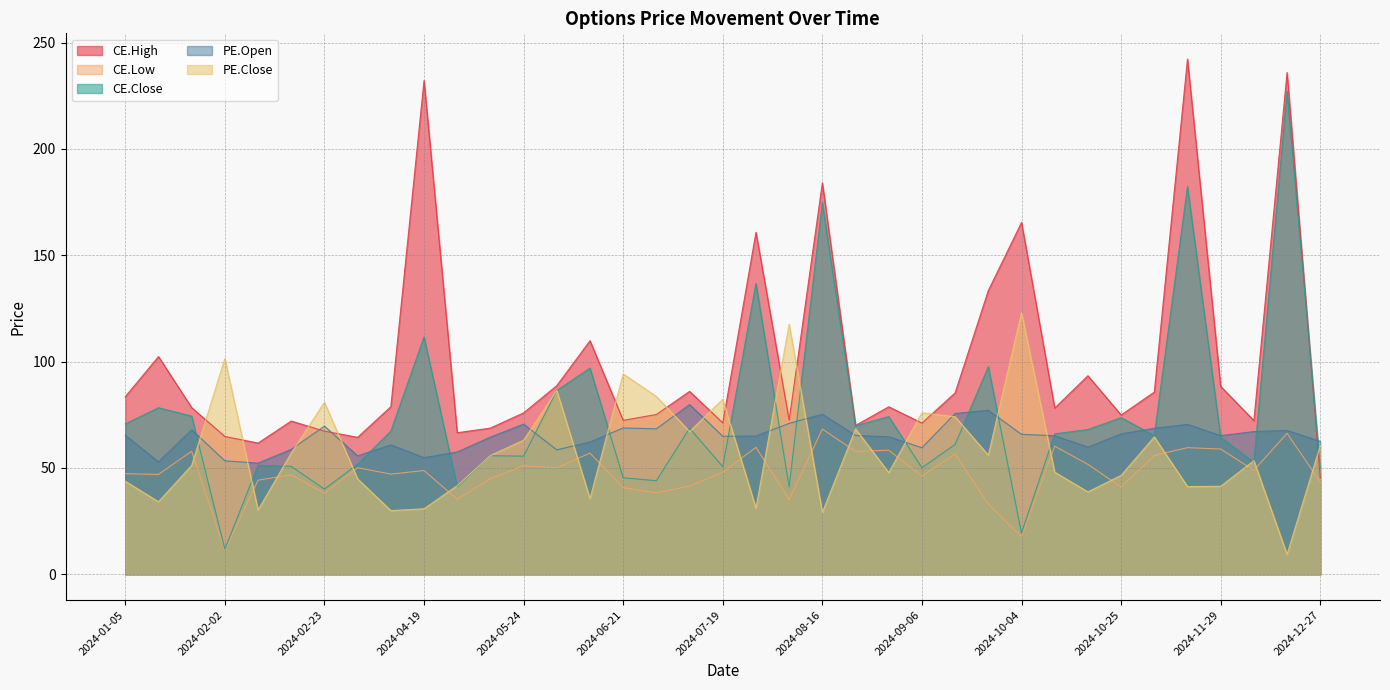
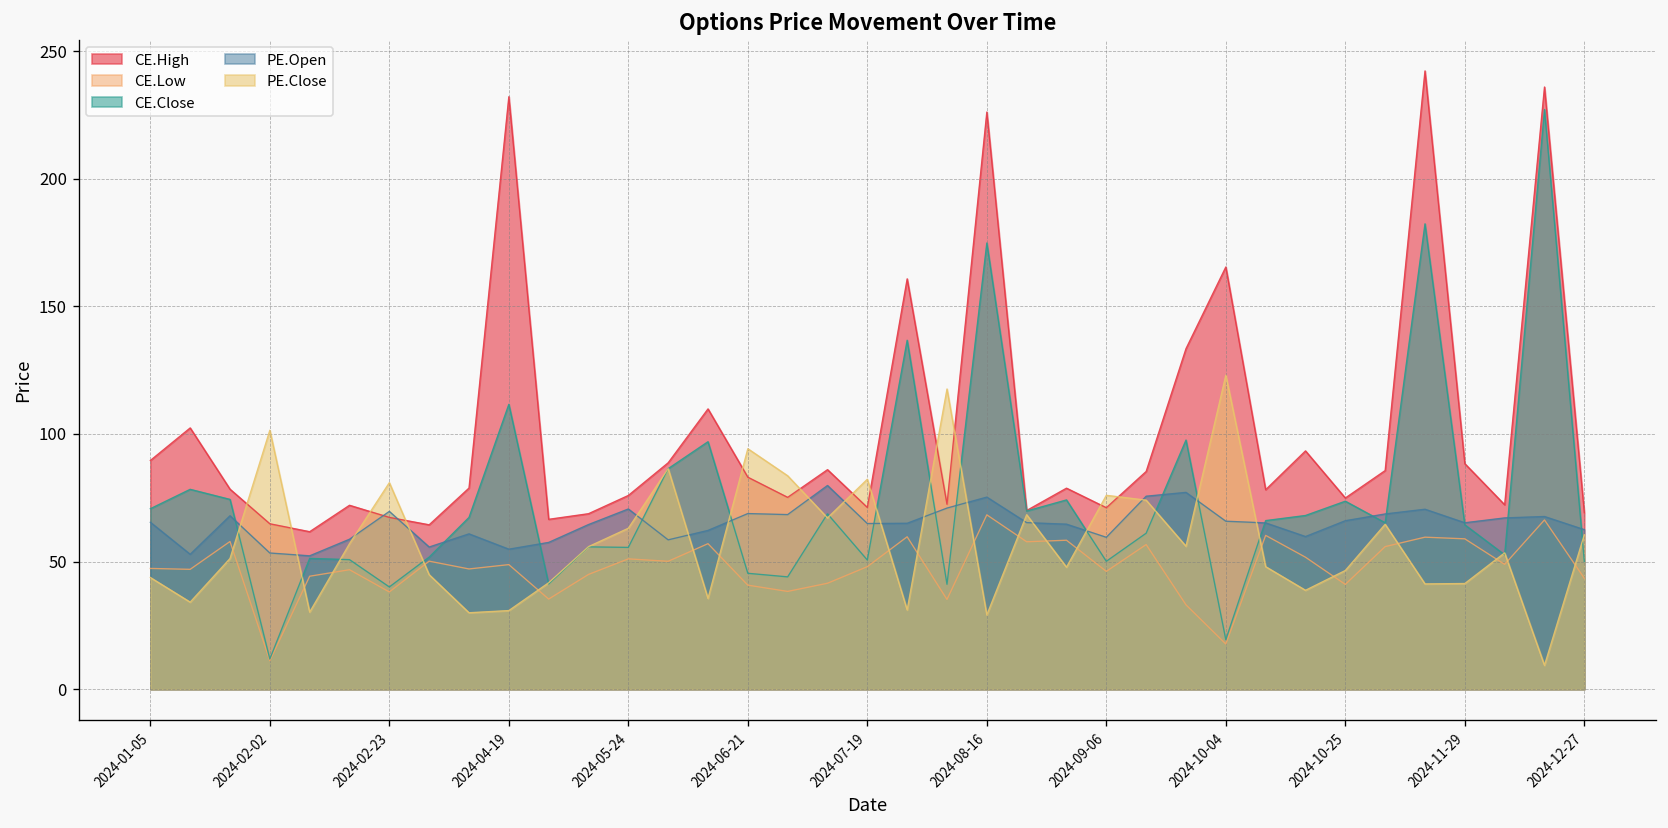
  {
    "CE.High": {
-     "2024-01-05": 84,
+     "2024-01-05": 90,
      "2024-02-02": 65,
      "2024-02-23": 67,
      "2024-04-19": 232,
      "2024-05-24": 76,
-     "2024-06-21": 72,
+     "2024-06-21": 83,
      "2024-07-19": 71,
-     "2024-08-16": 184,
+     "2024-08-16": 226,
      "2024-09-06": 71,
      "2024-10-04": 165,
      "2024-10-25": 75,
      "2024-11-29": 88,
-     "2024-12-27": 45
+     "2024-12-27": 69
    }
  }
